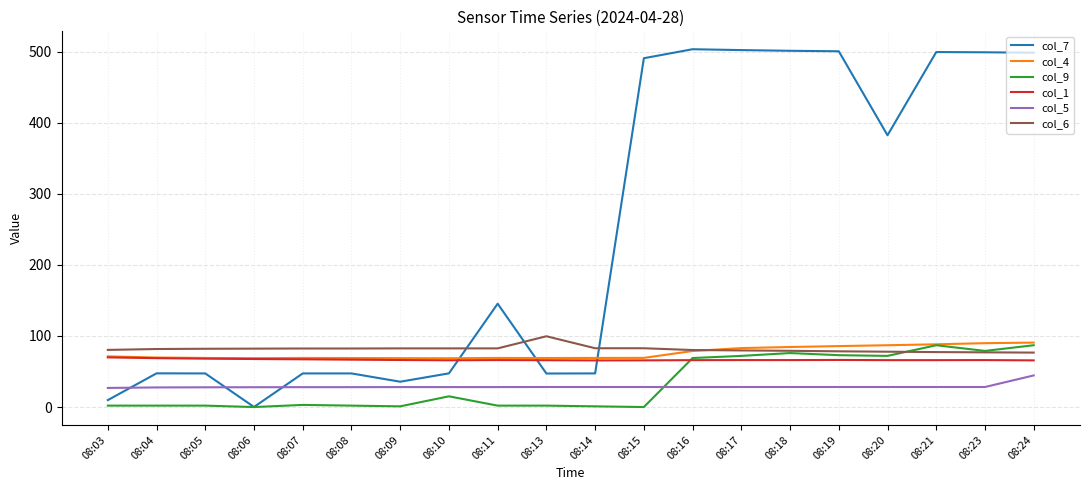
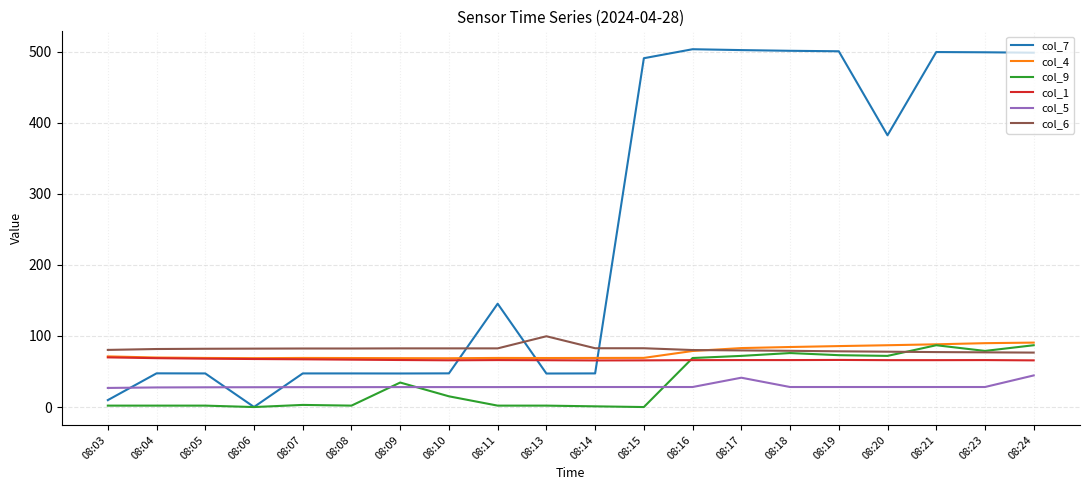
  {
    "col_7": {
      "08:03": 10,
      "08:04": 50,
      "08:05": 50,
      "08:07": 50,
      "08:08": 50,
-     "08:09": 40,
+     "08:09": 50,
      "08:10": 50,
      "08:11": 150,
      "08:13": 50,
      "08:14": 50,
      "08:15": 490,
      "08:16": 500,
      "08:17": 500,
      "08:18": 500,
      "08:19": 500,
      "08:20": 380,
      "08:21": 500,
      "08:23": 500
    },
    "col_4": {
      "08:18": 80,
      "08:19": 90,
      "08:20": 90,
      "08:23": 90,
      "08:24": 90
    },
    "col_9": {
      "08:03": 0,
      "08:04": 0,
      "08:05": 0,
      "08:07": 0,
      "08:08": 0,
-     "08:09": 0,
+     "08:09": 30,
      "08:10": 20,
      "08:11": 0,
      "08:13": 0,
      "08:14": 0,
      "08:15": 0,
      "08:17": 70,
      "08:19": 70,
      "08:20": 70,
      "08:24": 90
    },
    "col_1": {
      "08:17": 70,
      "08:18": 70,
      "08:19": 70,
      "08:20": 70,
      "08:21": 70,
      "08:23": 70,
      "08:24": 70
    },
    "col_5": {
      "08:03": 30,
      "08:04": 30,
      "08:05": 30,
      "08:06": 30,
      "08:07": 30,
      "08:08": 30,
      "08:09": 30,
      "08:10": 30,
      "08:11": 30,
      "08:13": 30,
      "08:14": 30,
      "08:15": 30,
      "08:16": 30,
-     "08:17": 30,
+     "08:17": 40,
      "08:18": 30,
      "08:19": 30,
      "08:20": 30,
      "08:21": 30,
      "08:23": 30,
      "08:24": 40
    },
    "col_6": {
      "08:03": 80,
      "08:04": 80,
      "08:05": 80,
      "08:06": 80,
      "08:07": 80,
      "08:08": 80,
      "08:09": 80,
      "08:10": 80,
      "08:11": 80,
      "08:13": 100,
      "08:14": 80,
      "08:15": 80,
      "08:19": 80,
      "08:20": 80,
      "08:21": 80,
      "08:24": 80
    }
  }
